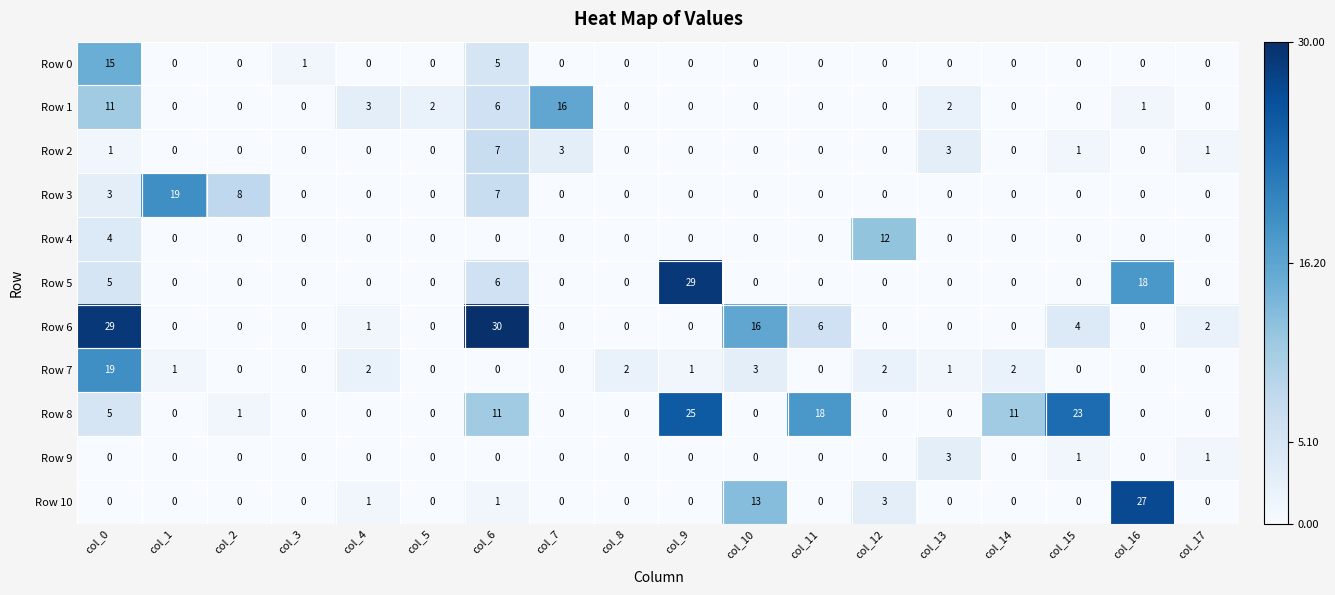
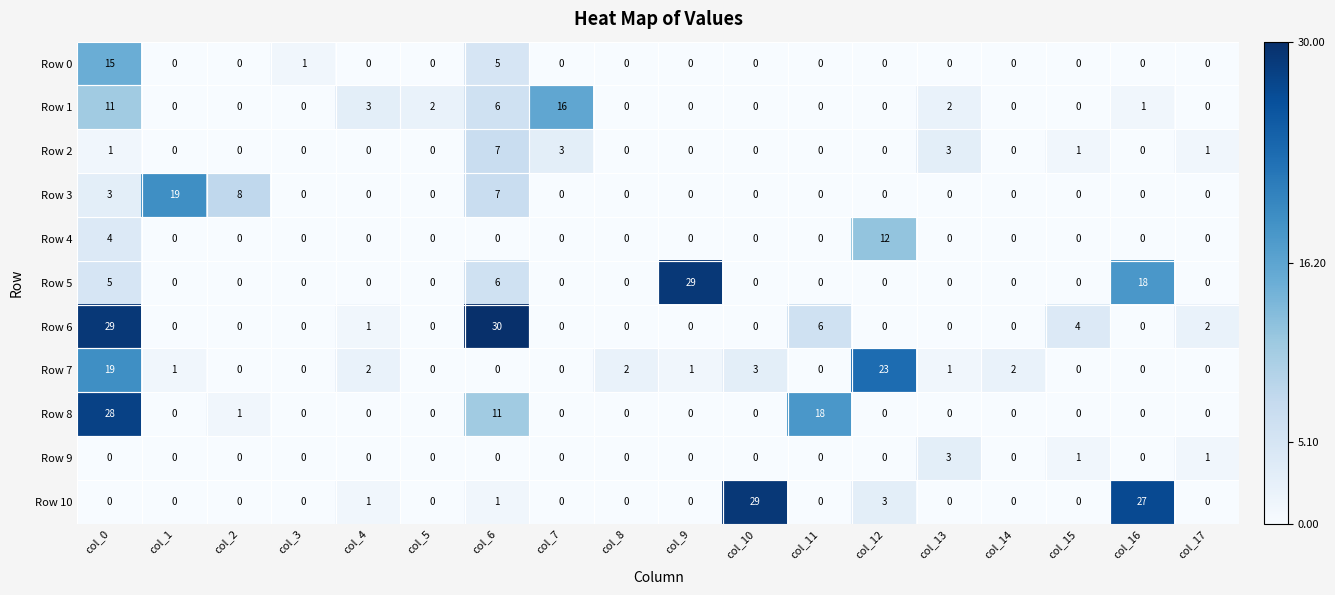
  {
    "Row 0": {
      "col_0": 15,
      "col_1": 0,
      "col_2": 0,
      "col_3": 1,
      "col_4": 0,
      "col_5": 0,
      "col_6": 5,
      "col_7": 0,
      "col_8": 0,
      "col_9": 0,
      "col_10": 0,
      "col_11": 0,
      "col_12": 0,
      "col_13": 0,
      "col_14": 0,
      "col_15": 0,
      "col_16": 0,
      "col_17": 0
    },
    "Row 1": {
      "col_0": 11,
      "col_1": 0,
      "col_2": 0,
      "col_3": 0,
      "col_4": 3,
      "col_5": 2,
      "col_6": 6,
      "col_7": 16,
      "col_8": 0,
      "col_9": 0,
      "col_10": 0,
      "col_11": 0,
      "col_12": 0,
      "col_13": 2,
      "col_14": 0,
      "col_15": 0,
      "col_16": 1,
      "col_17": 0
    },
    "Row 2": {
      "col_0": 1,
      "col_1": 0,
      "col_2": 0,
      "col_3": 0,
      "col_4": 0,
      "col_5": 0,
      "col_6": 7,
      "col_7": 3,
      "col_8": 0,
      "col_9": 0,
      "col_10": 0,
      "col_11": 0,
      "col_12": 0,
      "col_13": 3,
      "col_14": 0,
      "col_15": 1,
      "col_16": 0,
      "col_17": 1
    },
    "Row 3": {
      "col_0": 3,
      "col_1": 19,
      "col_2": 8,
      "col_3": 0,
      "col_4": 0,
      "col_5": 0,
      "col_6": 7,
      "col_7": 0,
      "col_8": 0,
      "col_9": 0,
      "col_10": 0,
      "col_11": 0,
      "col_12": 0,
      "col_13": 0,
      "col_14": 0,
      "col_15": 0,
      "col_16": 0,
      "col_17": 0
    },
    "Row 4": {
      "col_0": 4,
      "col_1": 0,
      "col_2": 0,
      "col_3": 0,
      "col_4": 0,
      "col_5": 0,
      "col_6": 0,
      "col_7": 0,
      "col_8": 0,
      "col_9": 0,
      "col_10": 0,
      "col_11": 0,
      "col_12": 12,
      "col_13": 0,
      "col_14": 0,
      "col_15": 0,
      "col_16": 0,
      "col_17": 0
    },
    "Row 5": {
      "col_0": 5,
      "col_1": 0,
      "col_2": 0,
      "col_3": 0,
      "col_4": 0,
      "col_5": 0,
      "col_6": 6,
      "col_7": 0,
      "col_8": 0,
      "col_9": 29,
      "col_10": 0,
      "col_11": 0,
      "col_12": 0,
      "col_13": 0,
      "col_14": 0,
      "col_15": 0,
      "col_16": 18,
      "col_17": 0
    },
    "Row 6": {
      "col_0": 29,
      "col_1": 0,
      "col_2": 0,
      "col_3": 0,
      "col_4": 1,
      "col_5": 0,
      "col_6": 30,
      "col_7": 0,
      "col_8": 0,
      "col_9": 0,
-     "col_10": 16,
+     "col_10": 0,
      "col_11": 6,
      "col_12": 0,
      "col_13": 0,
      "col_14": 0,
      "col_15": 4,
      "col_16": 0,
      "col_17": 2
    },
    "Row 7": {
      "col_0": 19,
      "col_1": 1,
      "col_2": 0,
      "col_3": 0,
      "col_4": 2,
      "col_5": 0,
      "col_6": 0,
      "col_7": 0,
      "col_8": 2,
      "col_9": 1,
      "col_10": 3,
      "col_11": 0,
-     "col_12": 2,
+     "col_12": 23,
      "col_13": 1,
      "col_14": 2,
      "col_15": 0,
      "col_16": 0,
      "col_17": 0
    },
    "Row 8": {
-     "col_0": 5,
+     "col_0": 28,
      "col_1": 0,
      "col_2": 1,
      "col_3": 0,
      "col_4": 0,
      "col_5": 0,
      "col_6": 11,
      "col_7": 0,
      "col_8": 0,
-     "col_9": 25,
+     "col_9": 0,
      "col_10": 0,
      "col_11": 18,
      "col_12": 0,
      "col_13": 0,
-     "col_14": 11,
-     "col_15": 23,
+     "col_14": 0,
+     "col_15": 0,
      "col_16": 0,
      "col_17": 0
    },
    "Row 9": {
      "col_0": 0,
      "col_1": 0,
      "col_2": 0,
      "col_3": 0,
      "col_4": 0,
      "col_5": 0,
      "col_6": 0,
      "col_7": 0,
      "col_8": 0,
      "col_9": 0,
      "col_10": 0,
      "col_11": 0,
      "col_12": 0,
      "col_13": 3,
      "col_14": 0,
      "col_15": 1,
      "col_16": 0,
      "col_17": 1
    },
    "Row 10": {
      "col_0": 0,
      "col_1": 0,
      "col_2": 0,
      "col_3": 0,
      "col_4": 1,
      "col_5": 0,
      "col_6": 1,
      "col_7": 0,
      "col_8": 0,
      "col_9": 0,
-     "col_10": 13,
+     "col_10": 29,
      "col_11": 0,
      "col_12": 3,
      "col_13": 0,
      "col_14": 0,
      "col_15": 0,
      "col_16": 27,
      "col_17": 0
    }
  }
